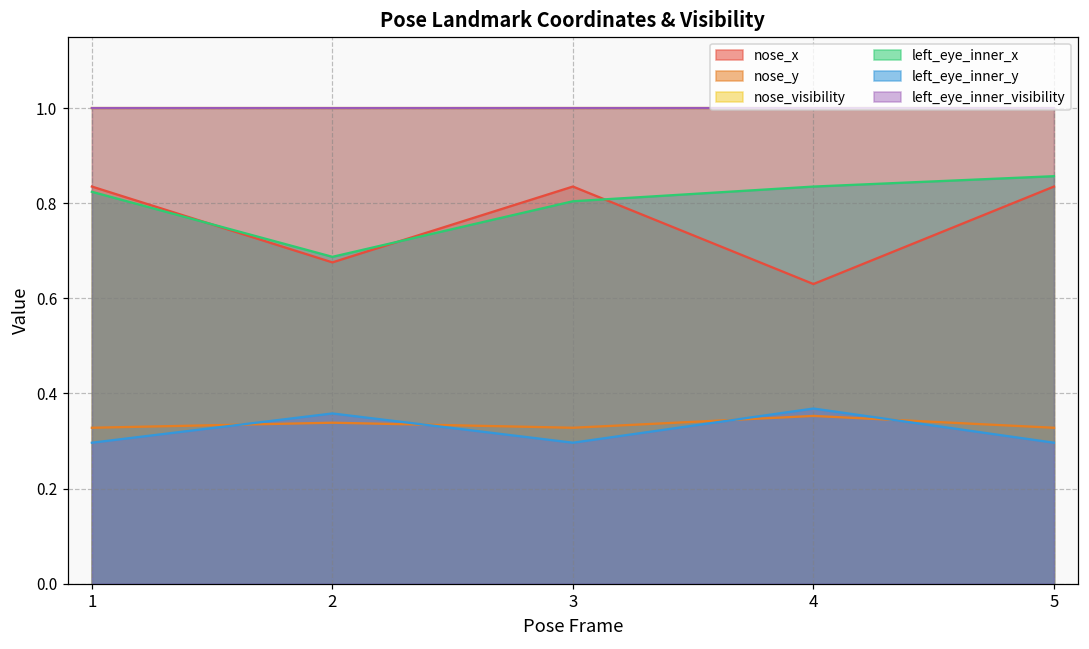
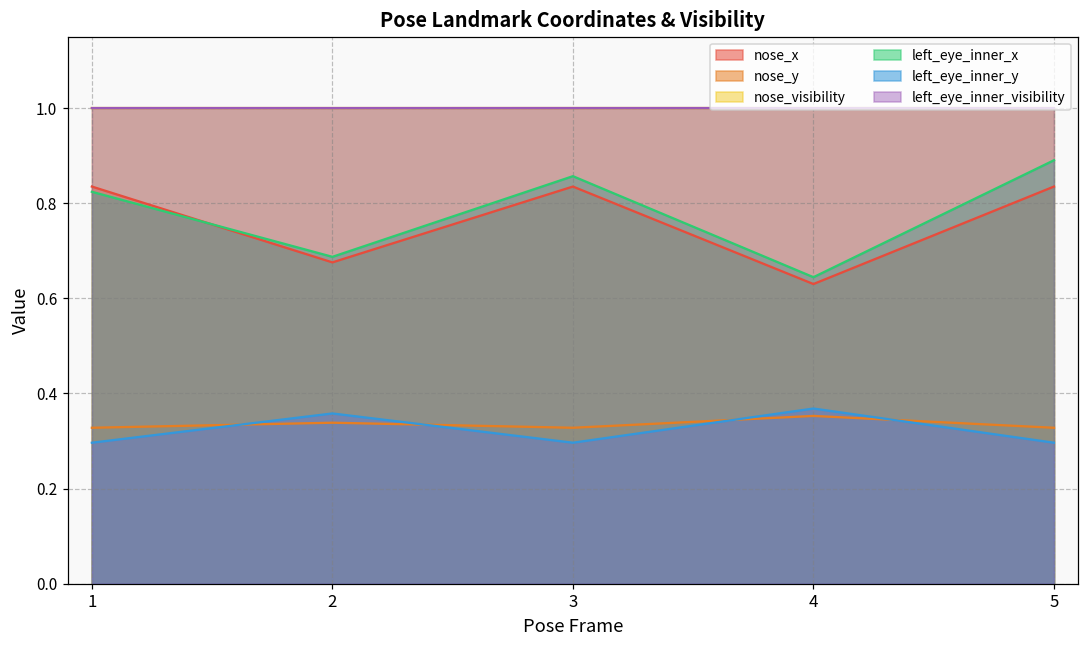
  {
    "left_eye_inner_visibility": {
      "1": 1.00,
      "2": 1.00,
      "3": 1.00
    },
    "left_eye_inner_x": {
      "1": 0.82,
      "2": 0.69,
-     "3": 0.80,
-     "4": 0.83,
-     "5": 0.86
+     "3": 0.86,
+     "4": 0.64,
+     "5": 0.89
    },
    "left_eye_inner_y": {
      "1": 0.30,
      "2": 0.36,
      "3": 0.30,
      "4": 0.37,
      "5": 0.30
    }
  }
